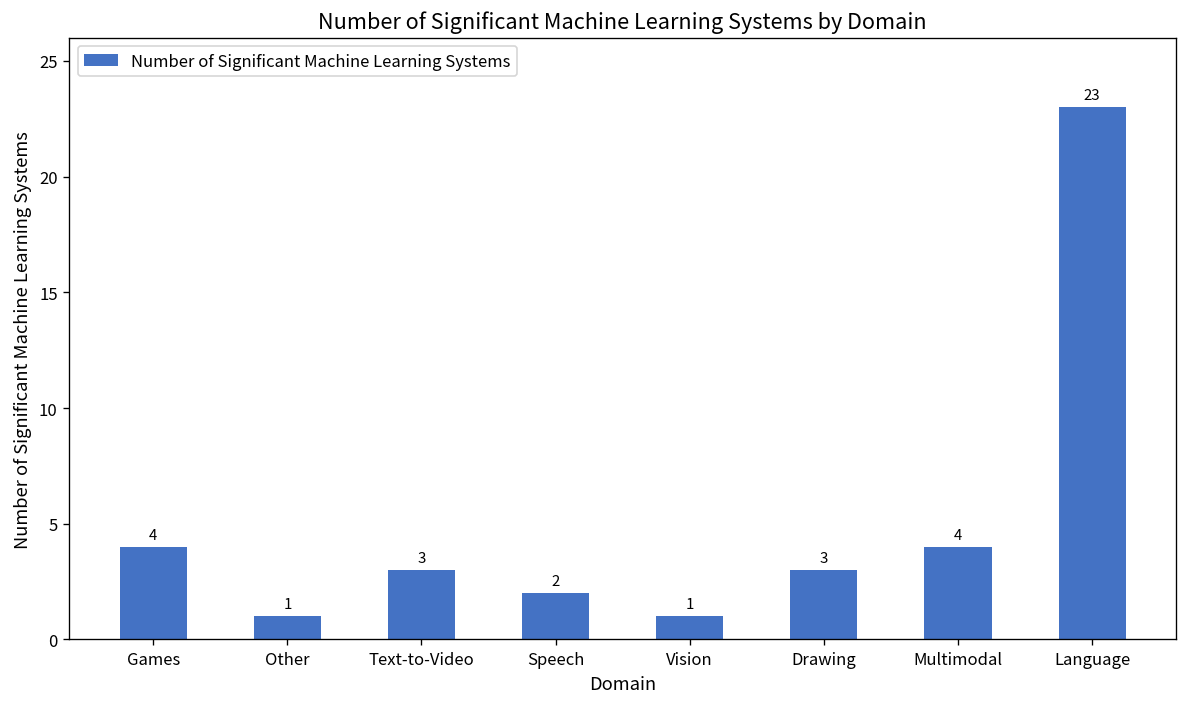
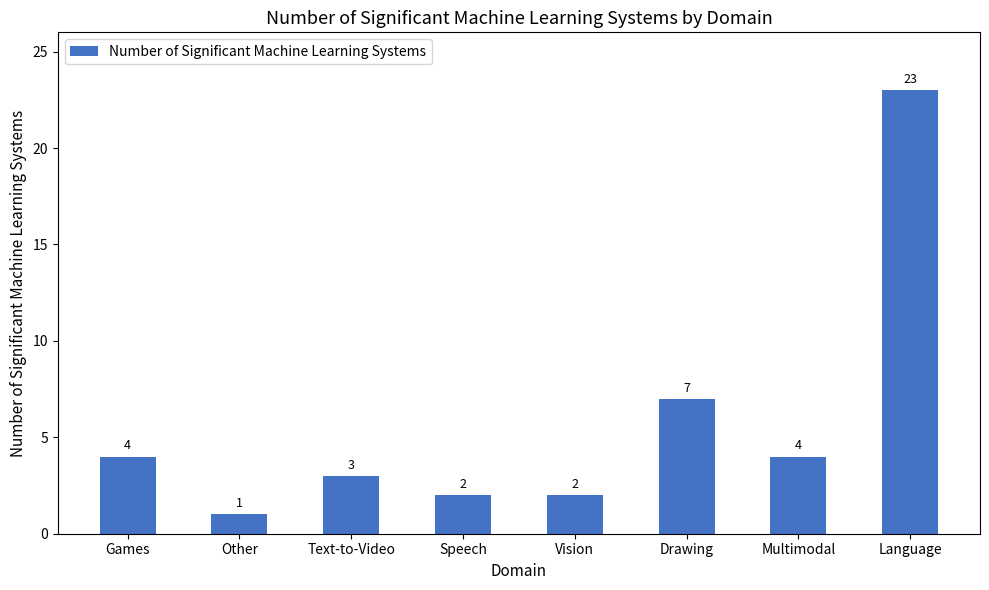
  {
    "Games": 4,
    "Other": 1,
    "Text-to-Video": 3,
    "Speech": 2,
-   "Vision": 1,
-   "Drawing": 3,
+   "Vision": 2,
+   "Drawing": 7,
    "Multimodal": 4,
    "Language": 23
  }
